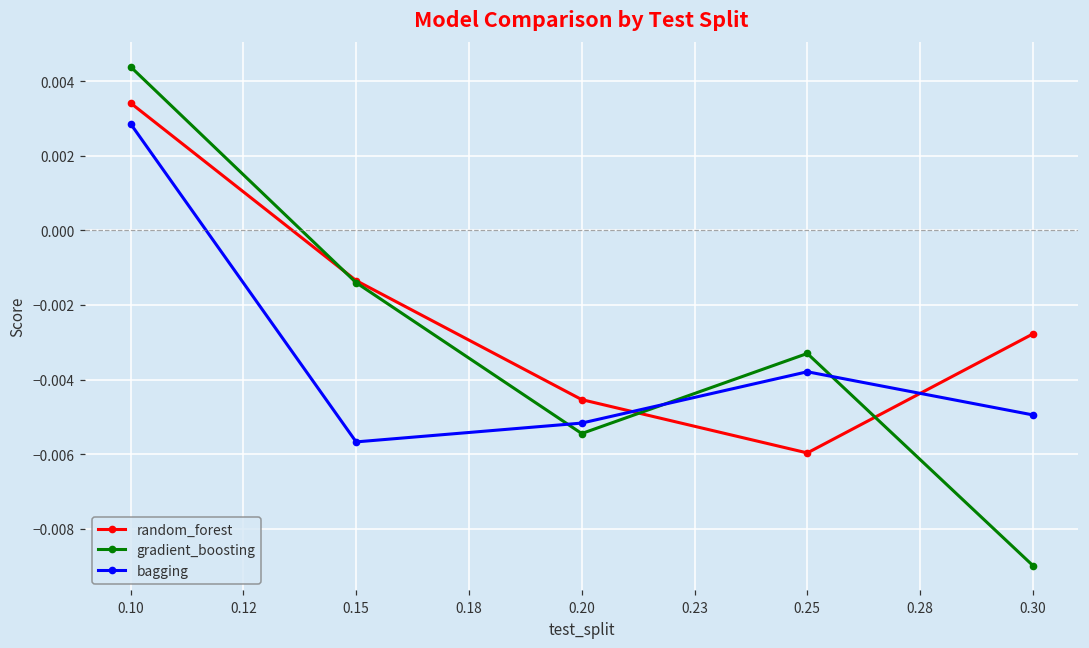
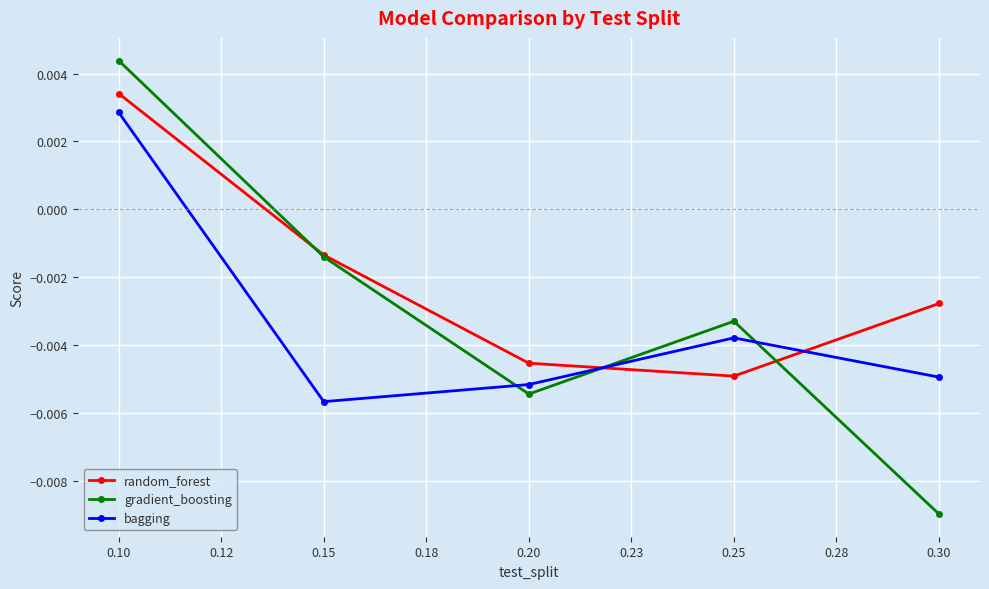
  {
    "random_forest": {
      "0.10": 0.0034,
      "0.20": -0.0045,
-     "0.25": -0.0060,
+     "0.25": -0.0049,
      "0.30": -0.0028
    },
    "gradient_boosting": {
      "0.10": 0.0044,
      "0.20": -0.0054,
      "0.25": -0.0033,
      "0.30": -0.0090
    },
    "bagging": {
      "0.10": 0.0029,
      "0.15": -0.0057,
      "0.20": -0.0052,
      "0.25": -0.0038,
      "0.30": -0.0049
    }
  }
